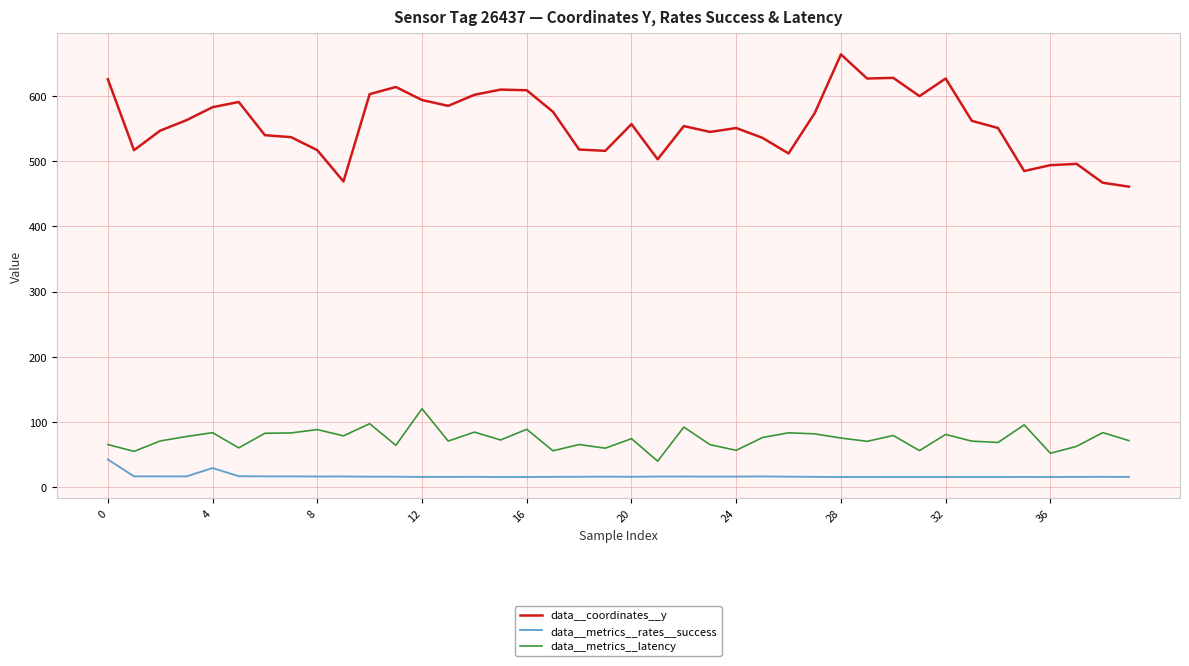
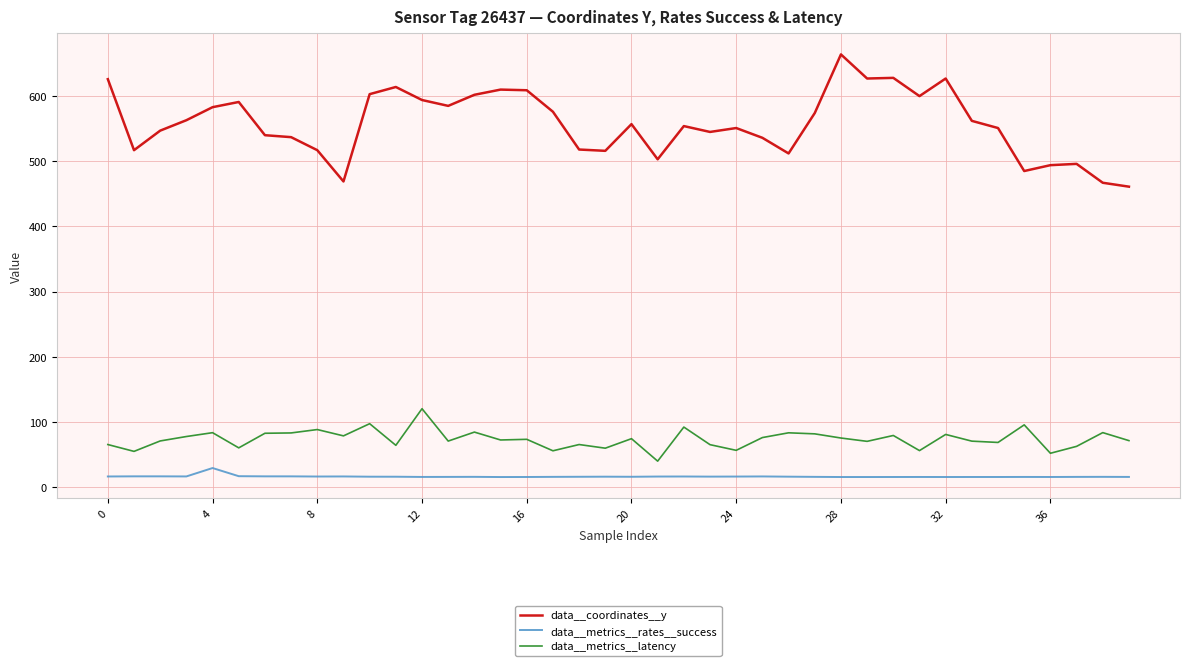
  {
    "data__coordinates__y": {
      "0": 630,
      "4": 580,
      "8": 520,
      "12": 590,
      "16": 610,
      "20": 560,
      "24": 550,
      "28": 660,
      "32": 630,
      "36": 490
    },
    "data__metrics__rates__success": {
-     "0": 40,
+     "0": 20,
      "4": 30,
      "8": 20,
      "12": 20,
      "16": 20,
      "20": 20,
      "24": 20,
      "28": 20,
      "32": 20,
      "36": 20
    },
    "data__metrics__latency": {
      "0": 70,
      "4": 80,
      "8": 90,
      "12": 120,
-     "16": 90,
+     "16": 70,
      "20": 70,
      "24": 60,
      "28": 80,
      "32": 80,
      "36": 50
    }
  }
